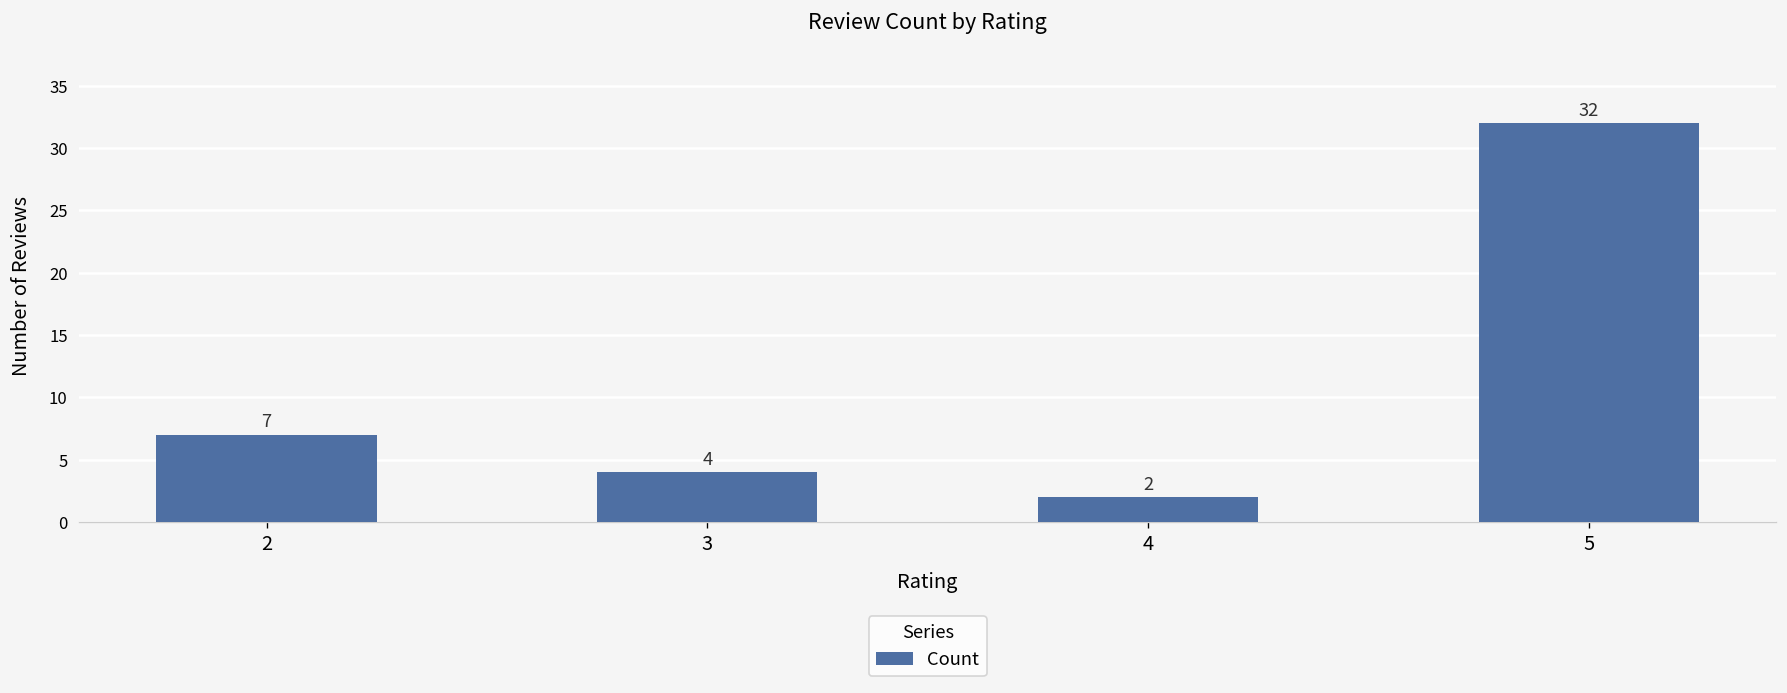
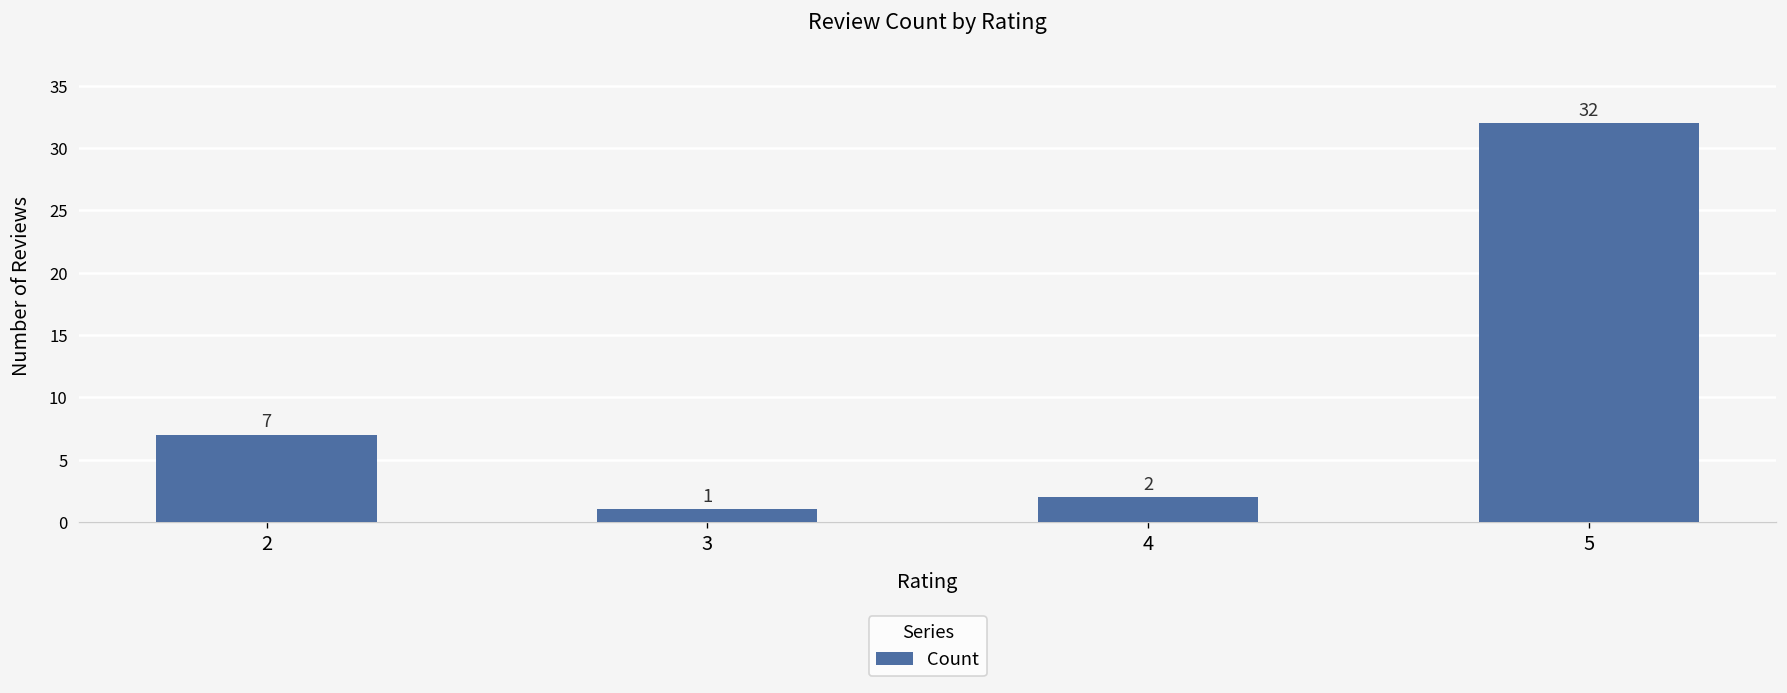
  {
    "2": 7,
-   "3": 4,
+   "3": 1,
    "4": 2,
    "5": 32
  }
